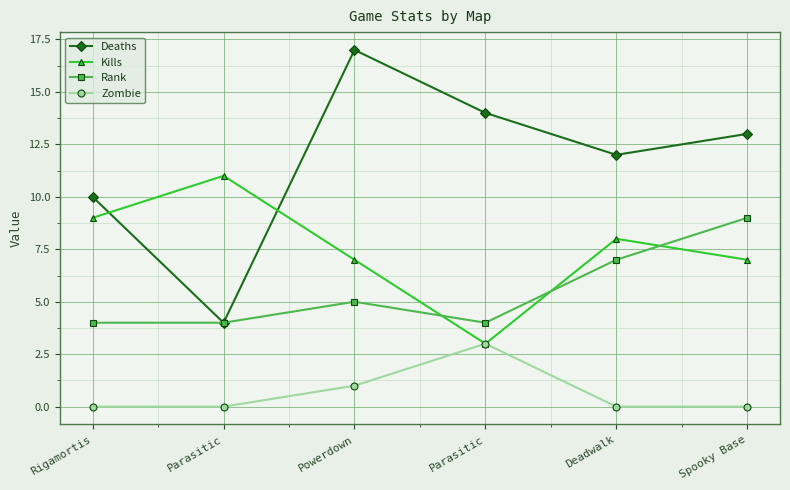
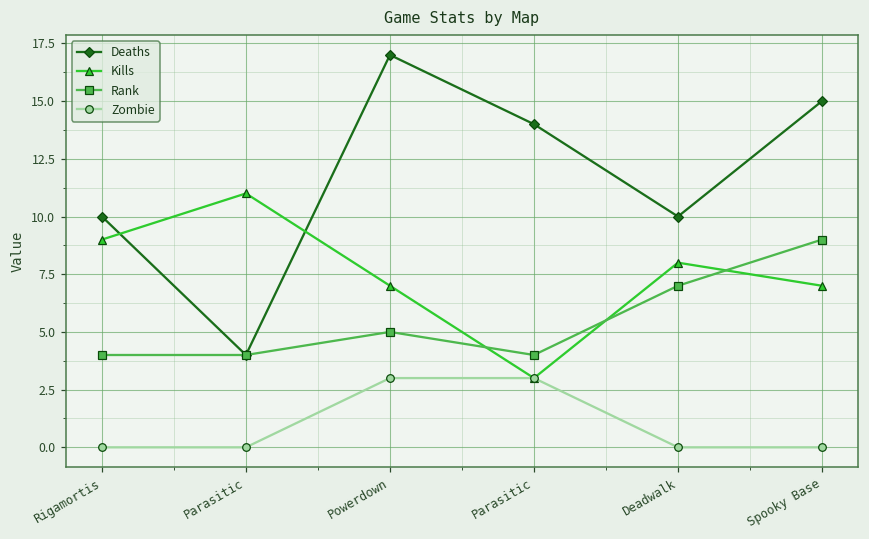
  {
    "Deaths": {
      "Rigamortis": 10,
      "Powerdown": 17,
-     "Deadwalk": 12,
-     "Spooky Base": 13
+     "Deadwalk": 10,
+     "Spooky Base": 15
    },
    "Zombie": {
      "Rigamortis": 0,
-     "Powerdown": 1,
+     "Powerdown": 3,
      "Deadwalk": 0,
      "Spooky Base": 0
    }
  }
